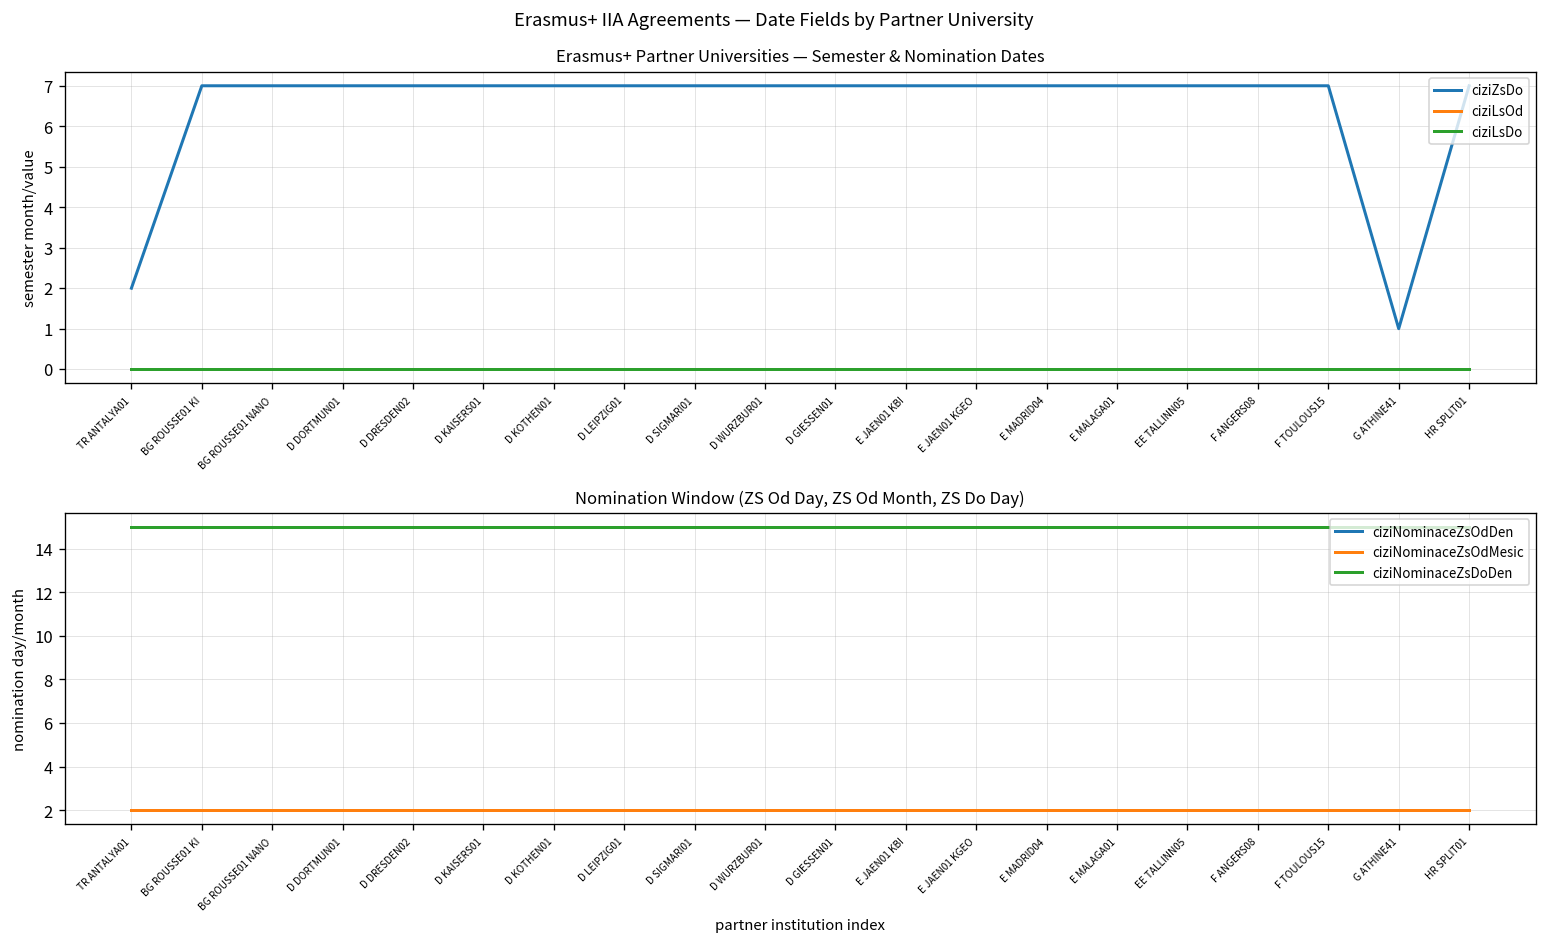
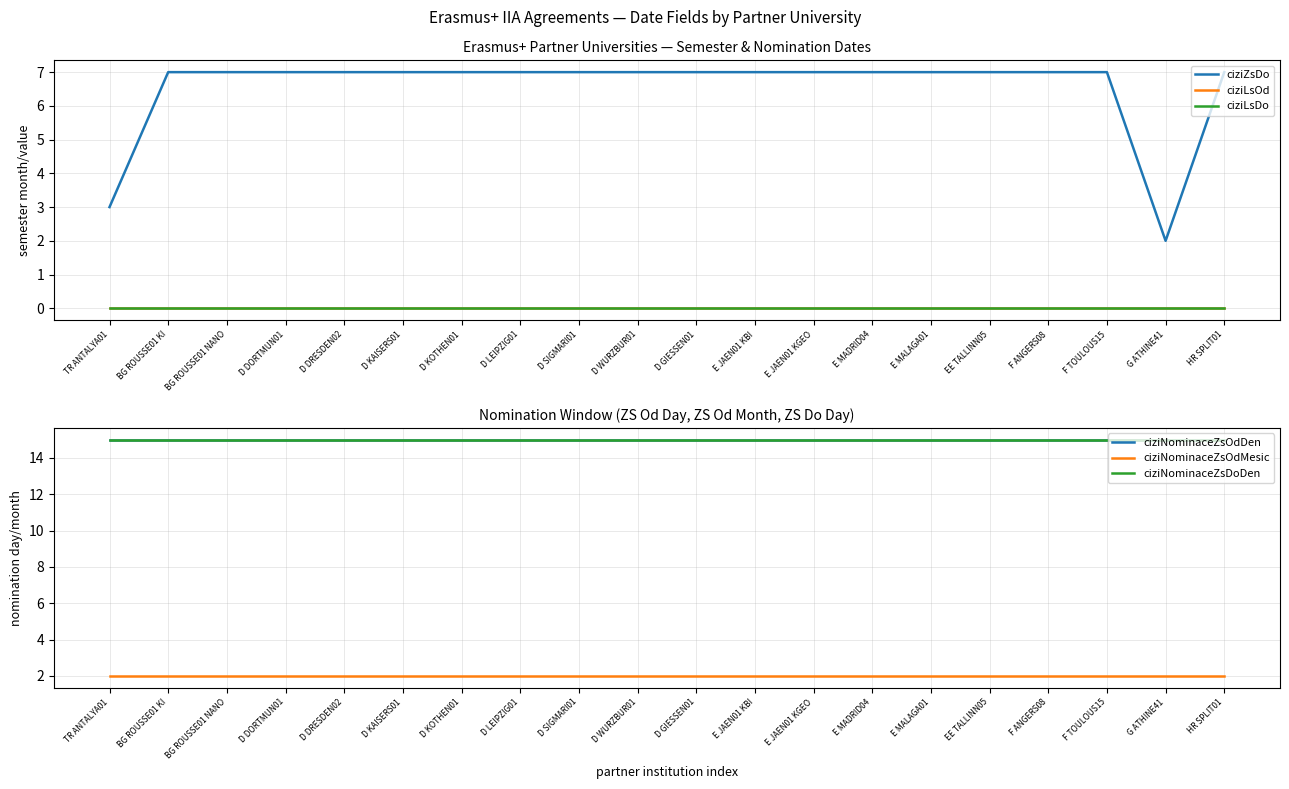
  {
    "Erasmus+ Partner Universities — Semester & Nomination Dates": {
      "ciziZsDo": {
-       "TR ANTALYA01": 2,
+       "TR ANTALYA01": 3,
        "BG ROUSSE01 KI": 7,
        "BG ROUSSE01 NANO": 7,
        "D DORTMUN01": 7,
        "D DRESDEN02": 7,
        "D KAISERS01": 7,
        "D KOTHEN01": 7,
        "D LEIPZIG01": 7,
        "D SIGMARI01": 7,
        "D WURZBUR01": 7,
        "D GIESSEN01": 7,
        "E JAEN01 KBI": 7,
        "E JAEN01 KGEO": 7,
        "E MADRID04": 7,
        "E MALAGA01": 7,
        "EE TALLINN05": 7,
        "F ANGERS08": 7,
        "F TOULOUS15": 7,
-       "G ATHINE41": 1
+       "G ATHINE41": 2
      },
      "ciziLsDo": {
        "TR ANTALYA01": 0,
        "BG ROUSSE01 KI": 0,
        "BG ROUSSE01 NANO": 0,
        "D DORTMUN01": 0,
        "D DRESDEN02": 0,
        "D KAISERS01": 0,
        "D KOTHEN01": 0,
        "D LEIPZIG01": 0,
        "D SIGMARI01": 0,
        "D WURZBUR01": 0,
        "D GIESSEN01": 0,
        "E JAEN01 KBI": 0,
        "E JAEN01 KGEO": 0,
        "E MADRID04": 0,
        "E MALAGA01": 0,
        "EE TALLINN05": 0,
        "F ANGERS08": 0,
        "F TOULOUS15": 0,
        "G ATHINE41": 0,
        "HR SPLIT01": 0
      }
    },
    "Nomination Window (ZS Od Day, ZS Od Month, ZS Do Day)": {
      "ciziNominaceZsDoDen": {
        "TR ANTALYA01": 15.0,
        "BG ROUSSE01 KI": 15.0,
        "BG ROUSSE01 NANO": 15.0,
        "D DORTMUN01": 15.0,
        "D DRESDEN02": 15.0,
        "D KAISERS01": 15.0,
        "D KOTHEN01": 15.0,
        "D LEIPZIG01": 15.0,
        "D SIGMARI01": 15.0,
        "D WURZBUR01": 15.0,
        "D GIESSEN01": 15.0,
        "E JAEN01 KBI": 15.0,
        "E JAEN01 KGEO": 15.0,
        "E MADRID04": 15.0,
        "E MALAGA01": 15.0,
        "EE TALLINN05": 15.0,
        "F ANGERS08": 15.0,
        "F TOULOUS15": 15.0
      },
      "ciziNominaceZsOdMesic": {
        "TR ANTALYA01": 2.0,
        "BG ROUSSE01 KI": 2.0,
        "BG ROUSSE01 NANO": 2.0,
        "D DORTMUN01": 2.0,
        "D DRESDEN02": 2.0,
        "D KAISERS01": 2.0,
        "D KOTHEN01": 2.0,
        "D LEIPZIG01": 2.0,
        "D SIGMARI01": 2.0,
        "D WURZBUR01": 2.0,
        "D GIESSEN01": 2.0,
        "E JAEN01 KBI": 2.0,
        "E JAEN01 KGEO": 2.0,
        "E MADRID04": 2.0,
        "E MALAGA01": 2.0,
        "EE TALLINN05": 2.0,
        "F ANGERS08": 2.0,
        "F TOULOUS15": 2.0,
        "G ATHINE41": 2.0,
        "HR SPLIT01": 2.0
      }
    }
  }
